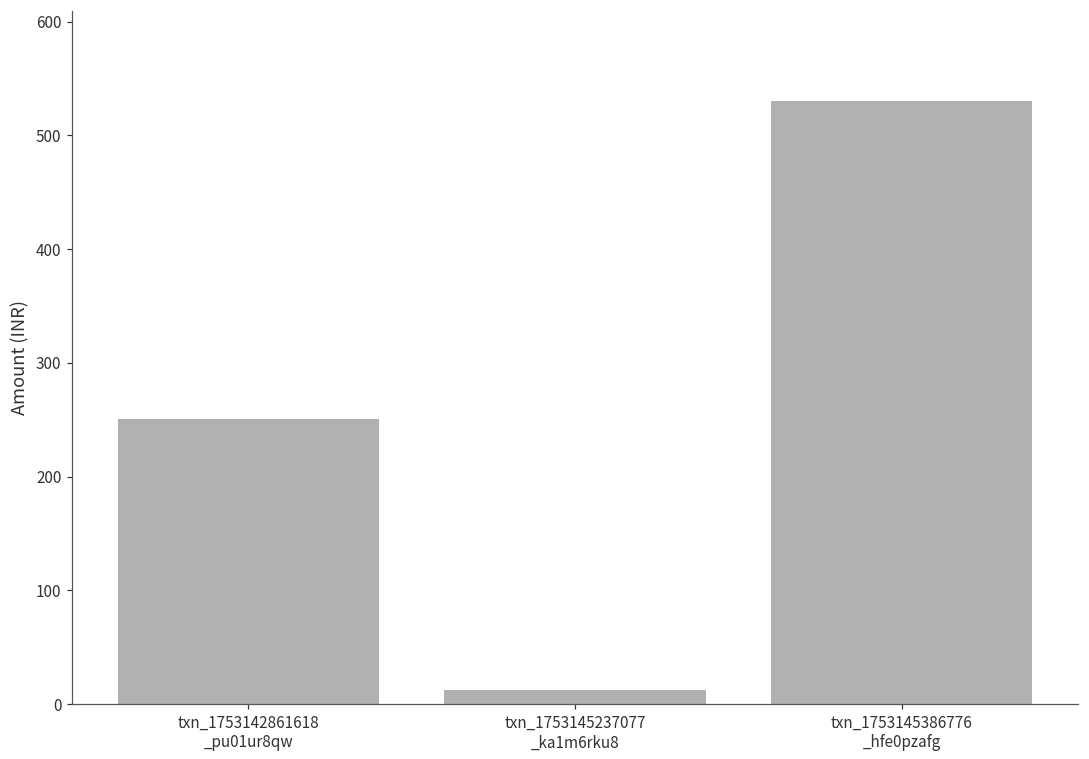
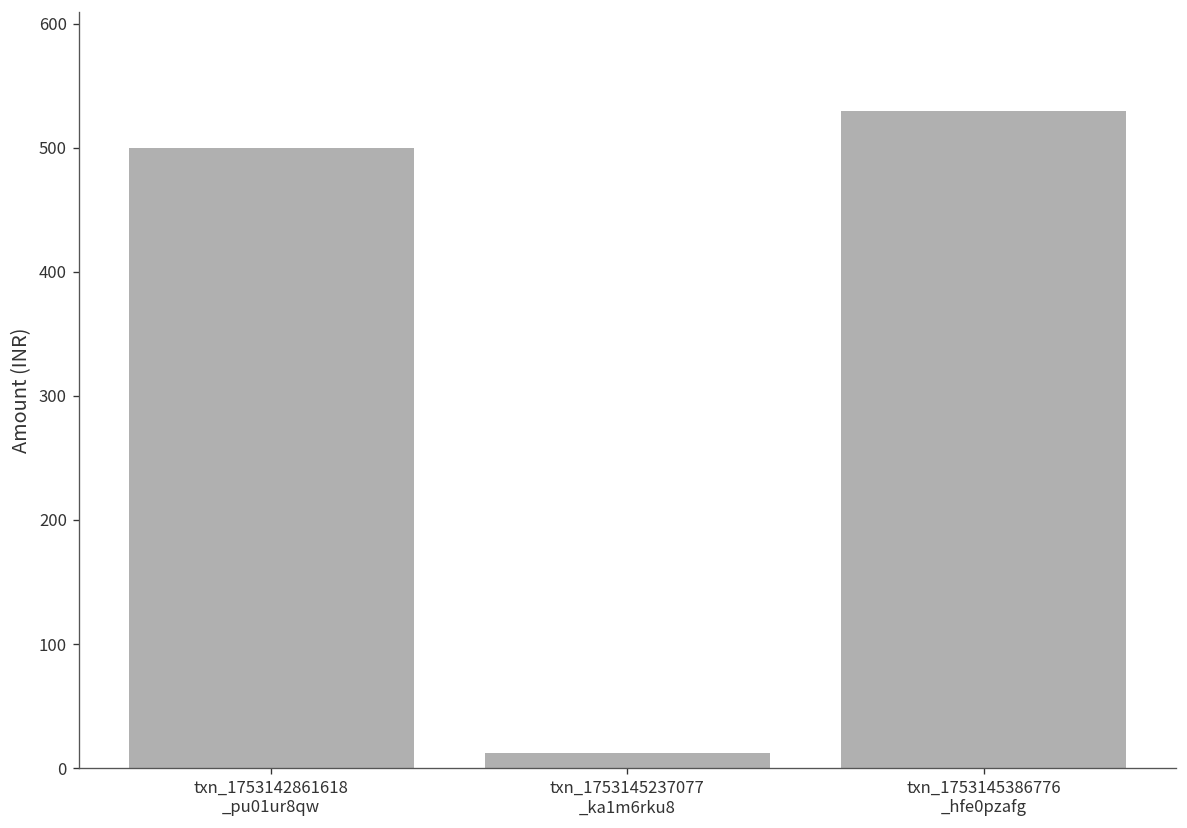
  {
-   "txn_1753142861618 _pu01ur8qw": 251,
+   "txn_1753142861618 _pu01ur8qw": 500,
    "txn_1753145237077 _ka1m6rku8": 12,
    "txn_1753145386776 _hfe0pzafg": 530
  }
